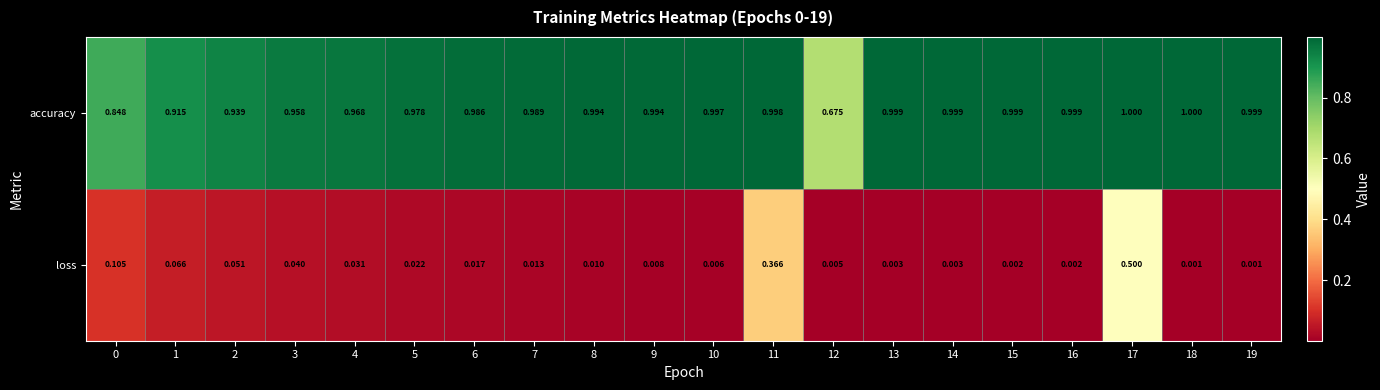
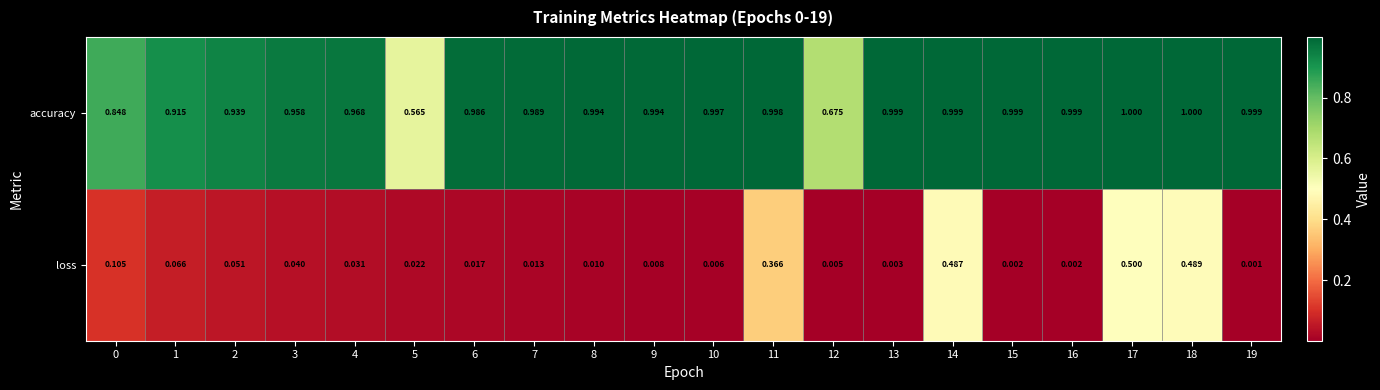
  {
    "accuracy": {
      "0": 0.848,
      "1": 0.915,
      "2": 0.939,
      "3": 0.958,
      "4": 0.968,
-     "5": 0.978,
+     "5": 0.565,
      "6": 0.986,
      "7": 0.989,
      "8": 0.994,
      "9": 0.994,
      "10": 0.997,
      "11": 0.998,
      "12": 0.675,
      "13": 0.999,
      "14": 0.999,
      "15": 0.999,
      "16": 0.999,
      "17": 1.000,
      "18": 1.000,
      "19": 0.999
    },
    "loss": {
      "0": 0.105,
      "1": 0.066,
      "2": 0.051,
      "3": 0.040,
      "4": 0.031,
      "5": 0.022,
      "6": 0.017,
      "7": 0.013,
      "8": 0.010,
      "9": 0.008,
      "10": 0.006,
      "11": 0.366,
      "12": 0.005,
      "13": 0.003,
-     "14": 0.003,
+     "14": 0.487,
      "15": 0.002,
      "16": 0.002,
      "17": 0.500,
-     "18": 0.001,
+     "18": 0.489,
      "19": 0.001
    }
  }
